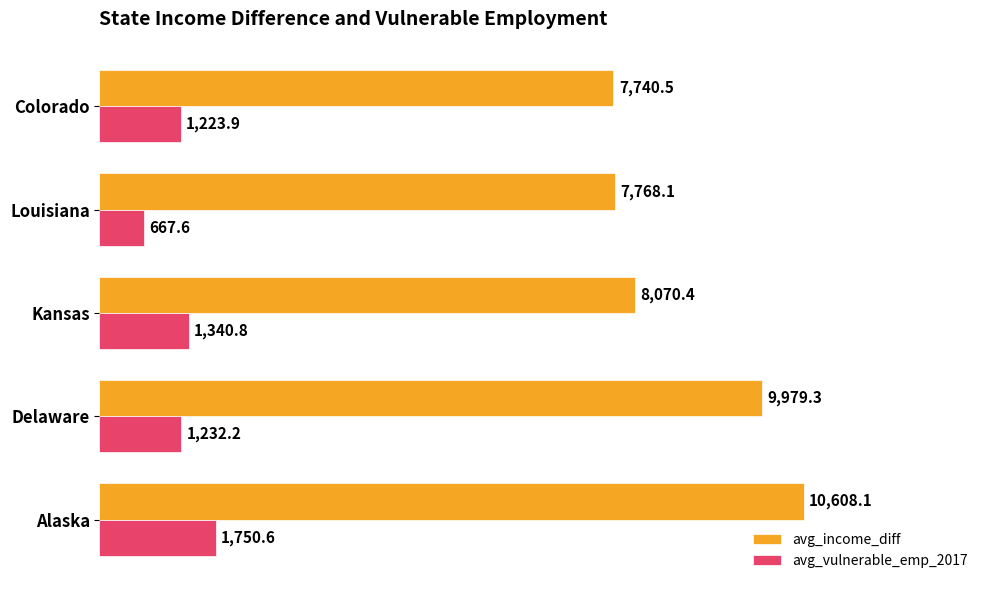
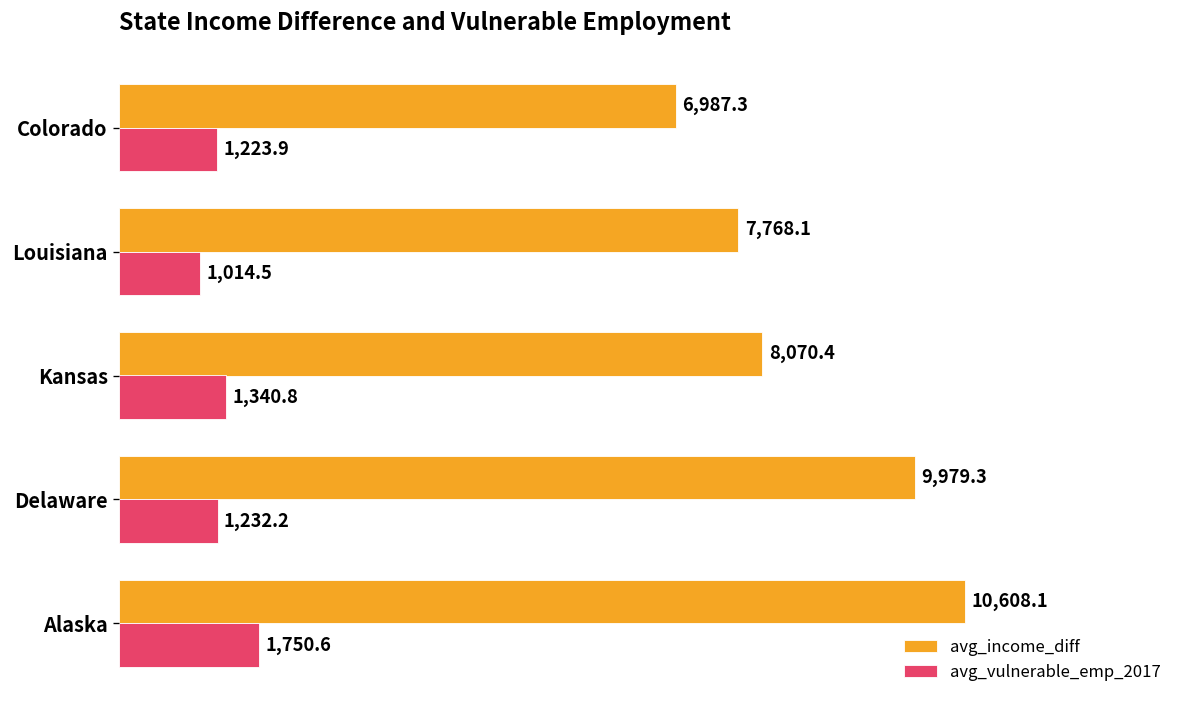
  {
    "avg_income_diff": {
-     "Colorado": "7,740.5",
+     "Colorado": "6,987.3",
      "Louisiana": "7,768.1",
      "Kansas": "8,070.4",
      "Delaware": "9,979.3",
      "Alaska": "10,608.1"
    },
    "avg_vulnerable_emp_2017": {
      "Colorado": "1,223.9",
-     "Louisiana": "667.6",
+     "Louisiana": "1,014.5",
      "Kansas": "1,340.8",
      "Delaware": "1,232.2",
      "Alaska": "1,750.6"
    }
  }
